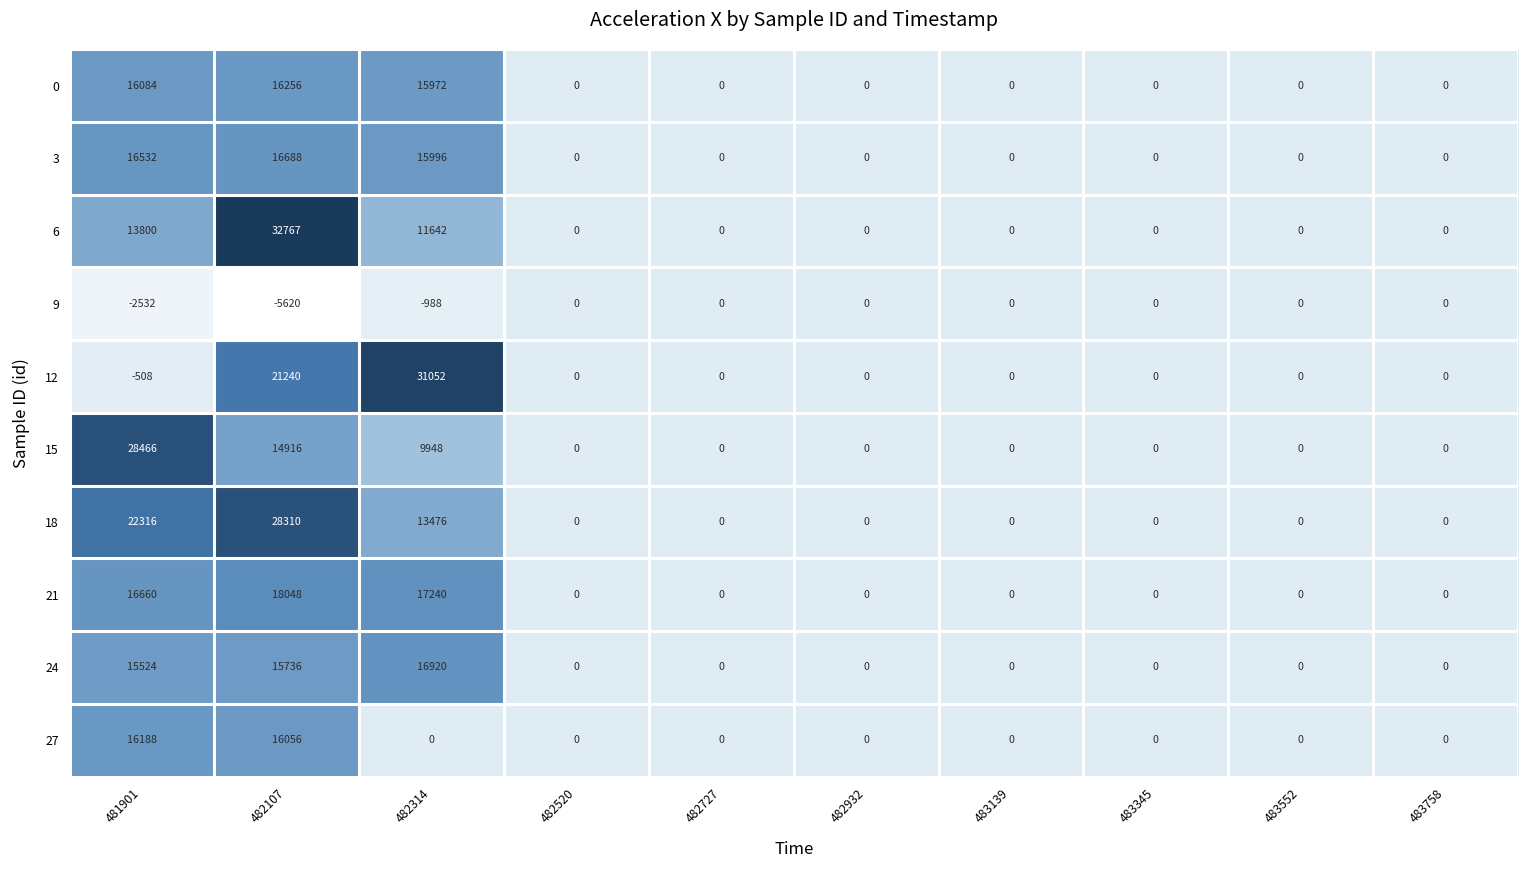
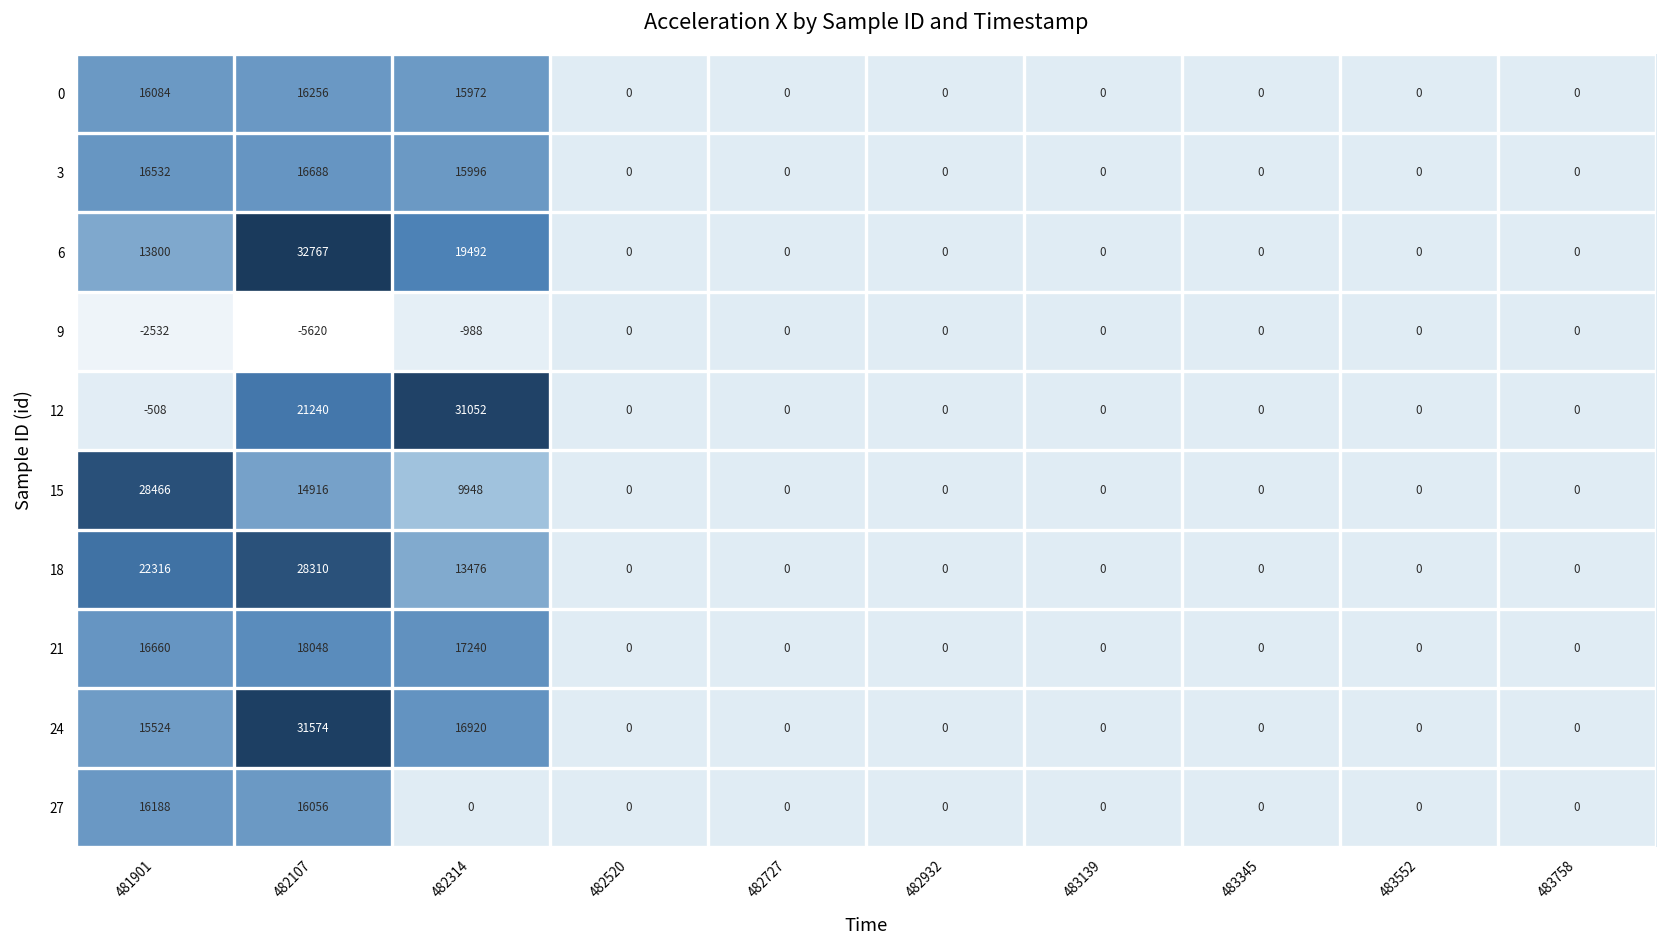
  {
    "0": {
      "481901": 16084,
      "482107": 16256,
      "482314": 15972,
      "482520": 0,
      "482727": 0,
      "482932": 0,
      "483139": 0,
      "483345": 0,
      "483552": 0,
      "483758": 0
    },
    "3": {
      "481901": 16532,
      "482107": 16688,
      "482314": 15996,
      "482520": 0,
      "482727": 0,
      "482932": 0,
      "483139": 0,
      "483345": 0,
      "483552": 0,
      "483758": 0
    },
    "6": {
      "481901": 13800,
      "482107": 32767,
-     "482314": 11642,
+     "482314": 19492,
      "482520": 0,
      "482727": 0,
      "482932": 0,
      "483139": 0,
      "483345": 0,
      "483552": 0,
      "483758": 0
    },
    "9": {
      "481901": -2532,
      "482107": -5620,
      "482314": -988,
      "482520": 0,
      "482727": 0,
      "482932": 0,
      "483139": 0,
      "483345": 0,
      "483552": 0,
      "483758": 0
    },
    "12": {
      "481901": -508,
      "482107": 21240,
      "482314": 31052,
      "482520": 0,
      "482727": 0,
      "482932": 0,
      "483139": 0,
      "483345": 0,
      "483552": 0,
      "483758": 0
    },
    "15": {
      "481901": 28466,
      "482107": 14916,
      "482314": 9948,
      "482520": 0,
      "482727": 0,
      "482932": 0,
      "483139": 0,
      "483345": 0,
      "483552": 0,
      "483758": 0
    },
    "18": {
      "481901": 22316,
      "482107": 28310,
      "482314": 13476,
      "482520": 0,
      "482727": 0,
      "482932": 0,
      "483139": 0,
      "483345": 0,
      "483552": 0,
      "483758": 0
    },
    "21": {
      "481901": 16660,
      "482107": 18048,
      "482314": 17240,
      "482520": 0,
      "482727": 0,
      "482932": 0,
      "483139": 0,
      "483345": 0,
      "483552": 0,
      "483758": 0
    },
    "24": {
      "481901": 15524,
-     "482107": 15736,
+     "482107": 31574,
      "482314": 16920,
      "482520": 0,
      "482727": 0,
      "482932": 0,
      "483139": 0,
      "483345": 0,
      "483552": 0,
      "483758": 0
    },
    "27": {
      "481901": 16188,
      "482107": 16056,
      "482314": 0,
      "482520": 0,
      "482727": 0,
      "482932": 0,
      "483139": 0,
      "483345": 0,
      "483552": 0,
      "483758": 0
    }
  }
